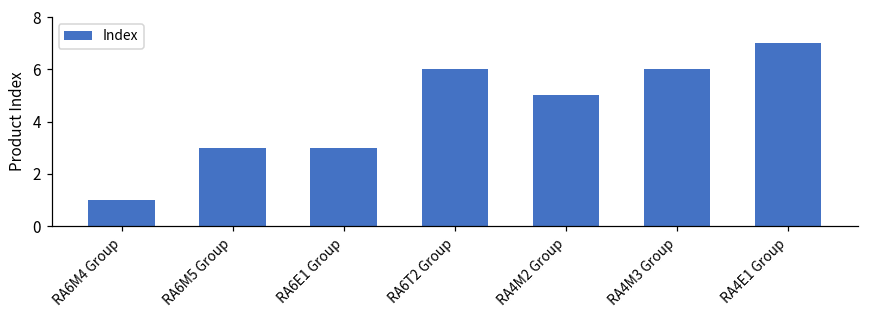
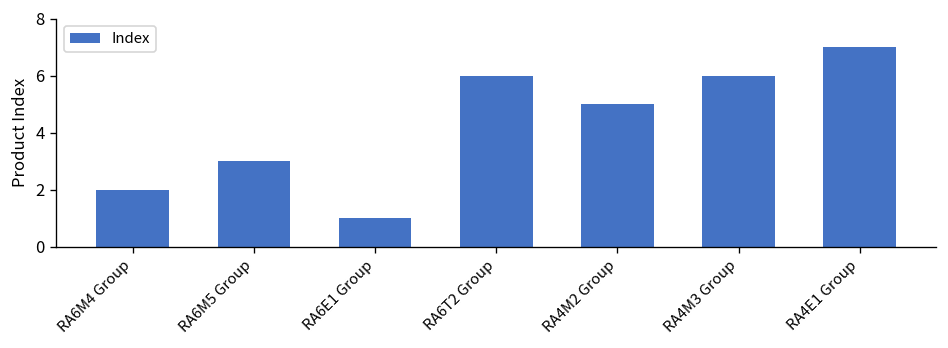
  {
-   "RA6M4 Group": 1,
+   "RA6M4 Group": 2,
    "RA6M5 Group": 3,
-   "RA6E1 Group": 3,
+   "RA6E1 Group": 1,
    "RA6T2 Group": 6,
    "RA4M2 Group": 5,
    "RA4M3 Group": 6,
    "RA4E1 Group": 7
  }
